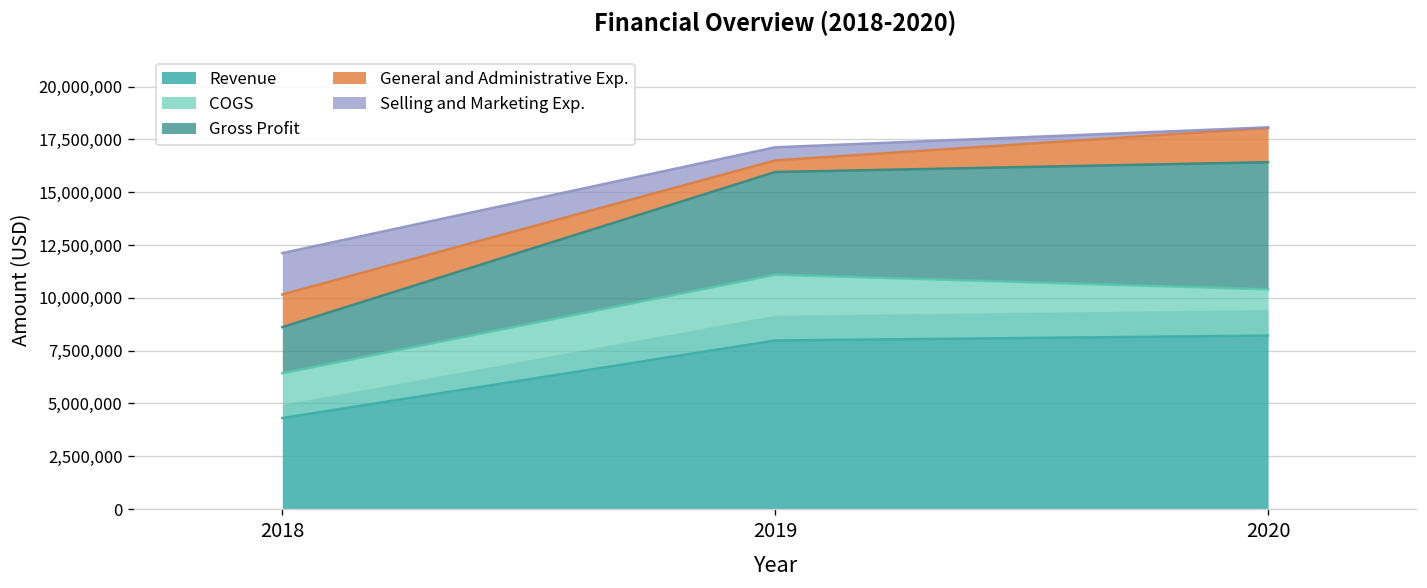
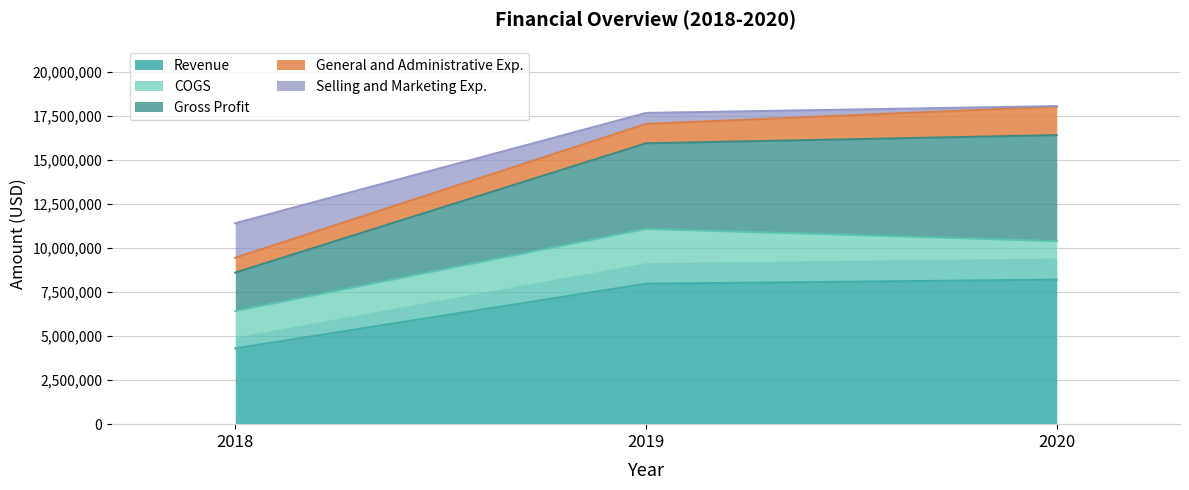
  {
    "General and Administrative Exp.": {
-     "2018": "1,500,000",
-     "2019": "500,000"
+     "2018": "800,000",
+     "2019": "1,100,000"
    },
    "Selling and Marketing Exp.": {
      "2018": "2,000,000",
      "2019": "600,000"
    }
  }
